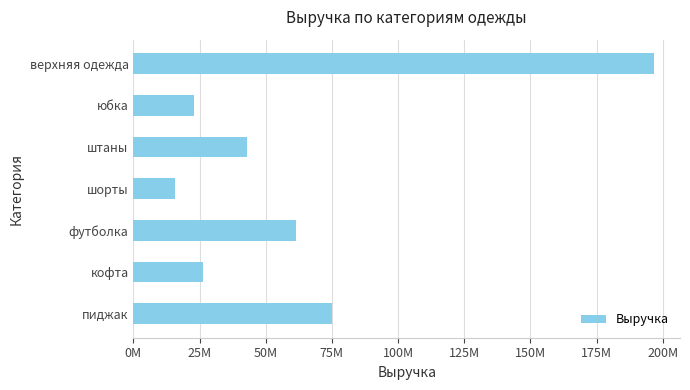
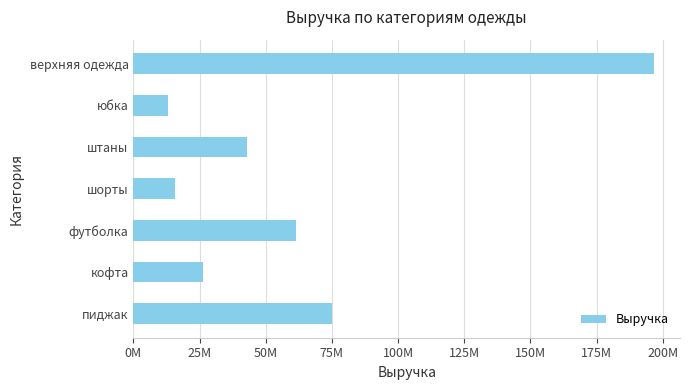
  {
    "верхняя одежда": 197000000,
-   "юбка": 23000000,
+   "юбка": 13000000,
    "штаны": 43000000,
    "шорты": 16000000,
    "футболка": 62000000,
    "кофта": 26000000,
    "пиджак": 75000000
  }
